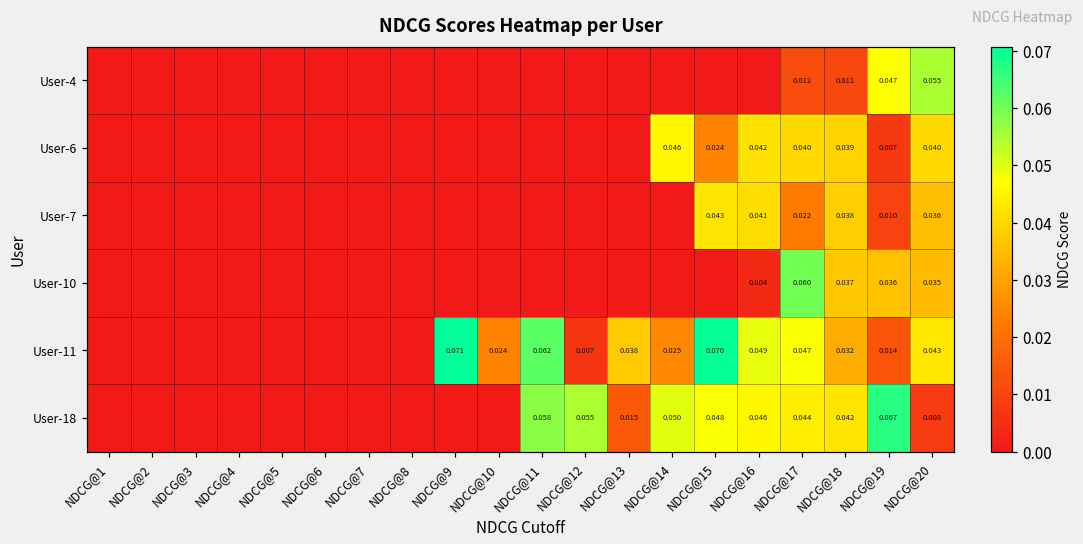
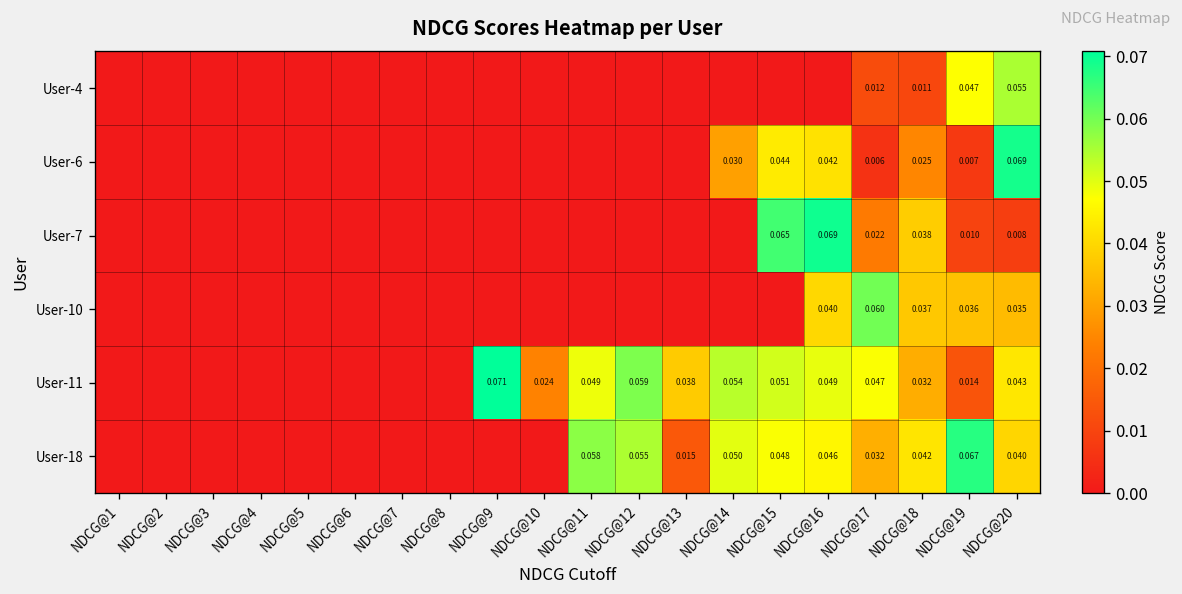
  {
    "User-4": {
      "NDCG@17": 0.012,
      "NDCG@18": 0.011,
      "NDCG@19": 0.047,
      "NDCG@20": 0.055
    },
    "User-6": {
-     "NDCG@14": 0.046,
-     "NDCG@15": 0.024,
+     "NDCG@14": 0.030,
+     "NDCG@15": 0.044,
      "NDCG@16": 0.042,
-     "NDCG@17": 0.040,
-     "NDCG@18": 0.039,
+     "NDCG@17": 0.006,
+     "NDCG@18": 0.025,
      "NDCG@19": 0.007,
-     "NDCG@20": 0.040
+     "NDCG@20": 0.069
    },
    "User-7": {
-     "NDCG@15": 0.043,
-     "NDCG@16": 0.041,
+     "NDCG@15": 0.065,
+     "NDCG@16": 0.069,
      "NDCG@17": 0.022,
      "NDCG@18": 0.038,
      "NDCG@19": 0.010,
-     "NDCG@20": 0.036
+     "NDCG@20": 0.008
    },
    "User-10": {
-     "NDCG@16": 0.004,
+     "NDCG@16": 0.040,
      "NDCG@17": 0.060,
      "NDCG@18": 0.037,
      "NDCG@19": 0.036,
      "NDCG@20": 0.035
    },
    "User-11": {
      "NDCG@9": 0.071,
      "NDCG@10": 0.024,
-     "NDCG@11": 0.062,
-     "NDCG@12": 0.007,
+     "NDCG@11": 0.049,
+     "NDCG@12": 0.059,
      "NDCG@13": 0.038,
-     "NDCG@14": 0.025,
-     "NDCG@15": 0.070,
+     "NDCG@14": 0.054,
+     "NDCG@15": 0.051,
      "NDCG@16": 0.049,
      "NDCG@17": 0.047,
      "NDCG@18": 0.032,
      "NDCG@19": 0.014,
      "NDCG@20": 0.043
    },
    "User-18": {
      "NDCG@11": 0.058,
      "NDCG@12": 0.055,
      "NDCG@13": 0.015,
      "NDCG@14": 0.050,
      "NDCG@15": 0.048,
      "NDCG@16": 0.046,
-     "NDCG@17": 0.044,
+     "NDCG@17": 0.032,
      "NDCG@18": 0.042,
      "NDCG@19": 0.067,
-     "NDCG@20": 0.008
+     "NDCG@20": 0.040
    }
  }
